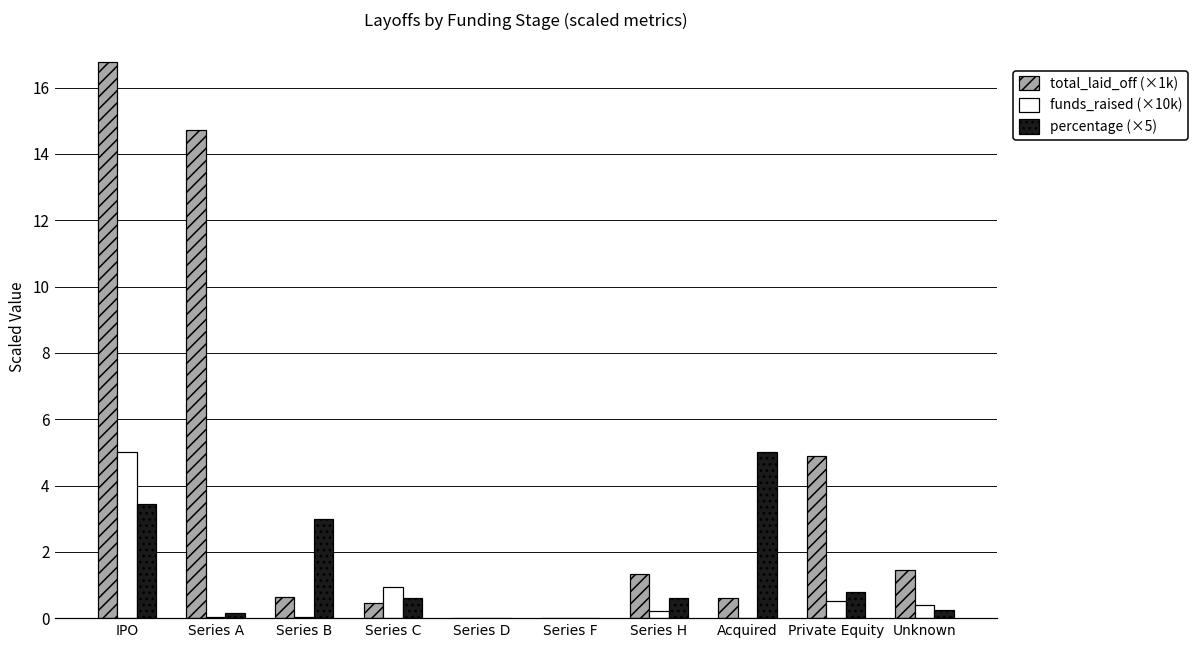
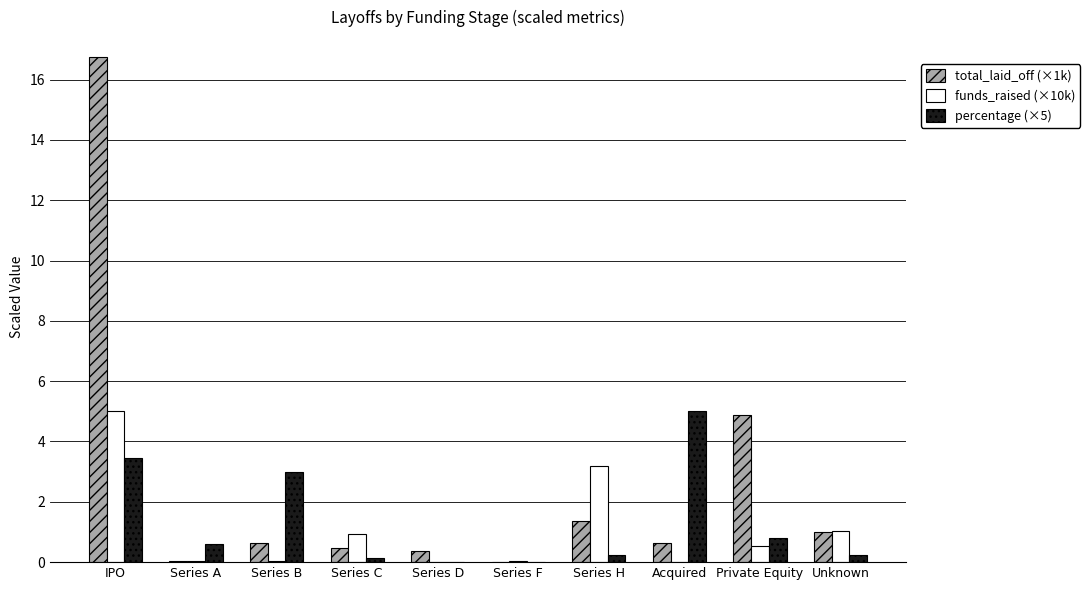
  {
    "total_laid_off (×1k)": {
      "IPO": 16.8,
-     "Series A": 14.7,
+     "Series A": 0.0,
      "Series B": 0.6,
      "Series C": 0.5,
-     "Series D": 0.0,
+     "Series D": 0.4,
      "Series F": 0.0,
      "Series H": 1.4,
      "Acquired": 0.6,
      "Private Equity": 4.9,
-     "Unknown": 1.4
+     "Unknown": 1.0
    },
    "funds_raised (×10k)": {
      "IPO": 5.0,
      "Series C": 0.9,
-     "Series H": 0.2,
+     "Series H": 3.2,
      "Private Equity": 0.5,
-     "Unknown": 0.4
+     "Unknown": 1.0
    },
    "percentage (×5)": {
      "IPO": 3.4,
-     "Series A": 0.2,
+     "Series A": 0.6,
      "Series B": 3.0,
-     "Series C": 0.6,
+     "Series C": 0.2,
      "Series D": 0.0,
      "Series F": 0.0,
-     "Series H": 0.6,
+     "Series H": 0.3,
      "Acquired": 5.0,
      "Private Equity": 0.8,
      "Unknown": 0.3
    }
  }
